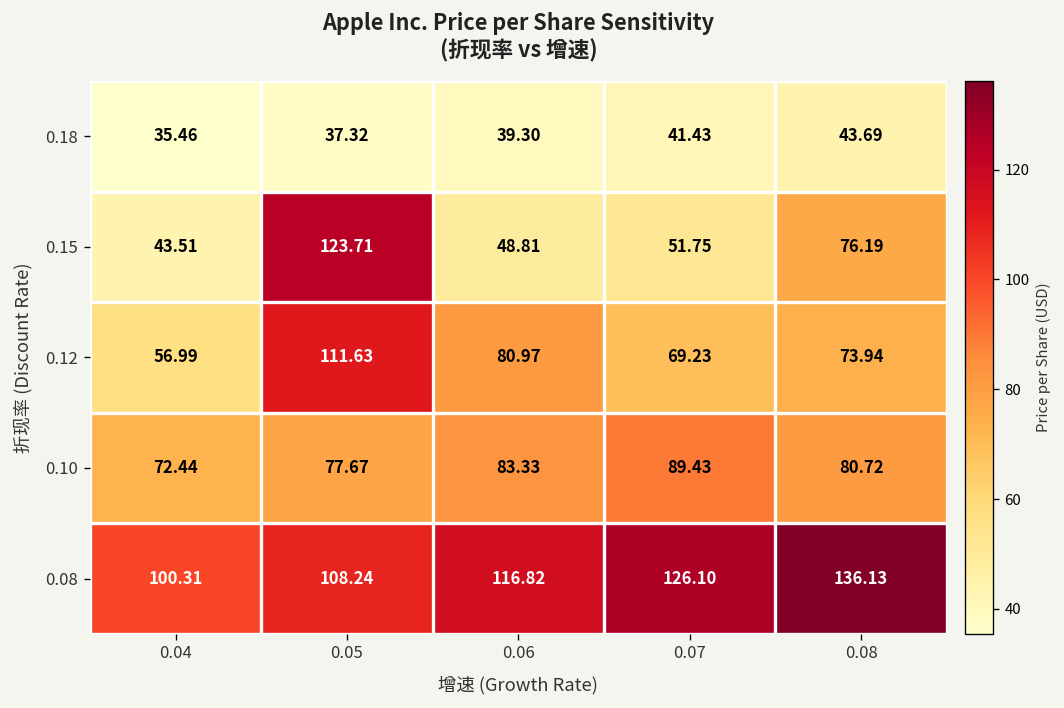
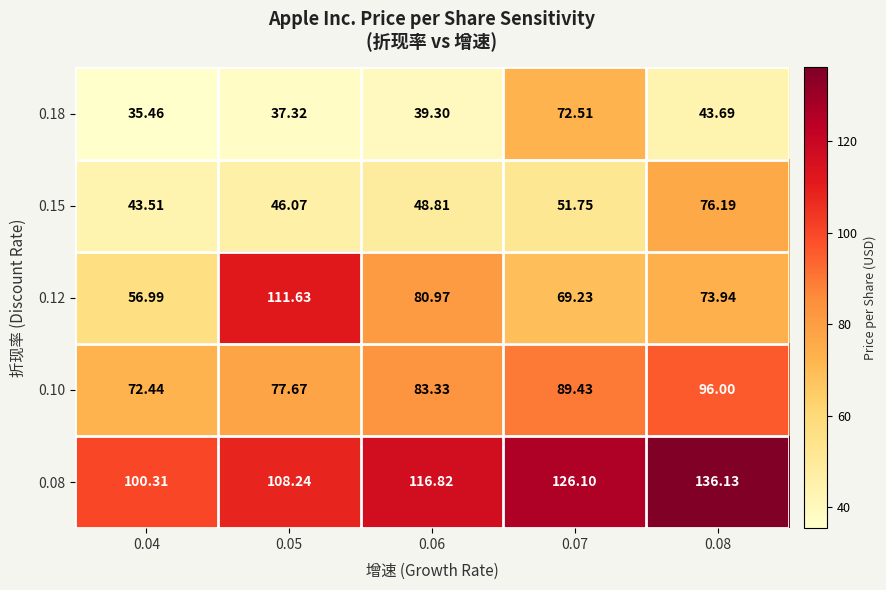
  {
    "0.18": {
      "0.04": 35.46,
      "0.05": 37.32,
      "0.06": 39.30,
-     "0.07": 41.43,
+     "0.07": 72.51,
      "0.08": 43.69
    },
    "0.15": {
      "0.04": 43.51,
-     "0.05": 123.71,
+     "0.05": 46.07,
      "0.06": 48.81,
      "0.07": 51.75,
      "0.08": 76.19
    },
    "0.12": {
      "0.04": 56.99,
      "0.05": 111.63,
      "0.06": 80.97,
      "0.07": 69.23,
      "0.08": 73.94
    },
    "0.10": {
      "0.04": 72.44,
      "0.05": 77.67,
      "0.06": 83.33,
      "0.07": 89.43,
-     "0.08": 80.72
+     "0.08": 96.00
    },
    "0.08": {
      "0.04": 100.31,
      "0.05": 108.24,
      "0.06": 116.82,
      "0.07": 126.10,
      "0.08": 136.13
    }
  }
